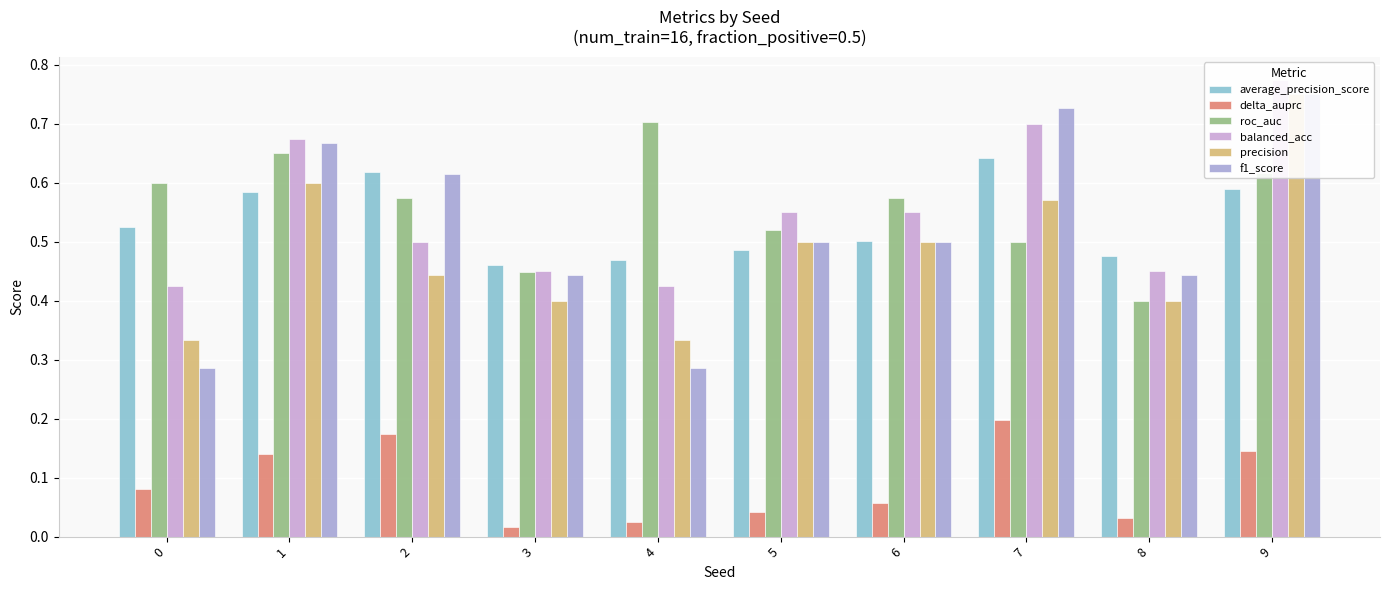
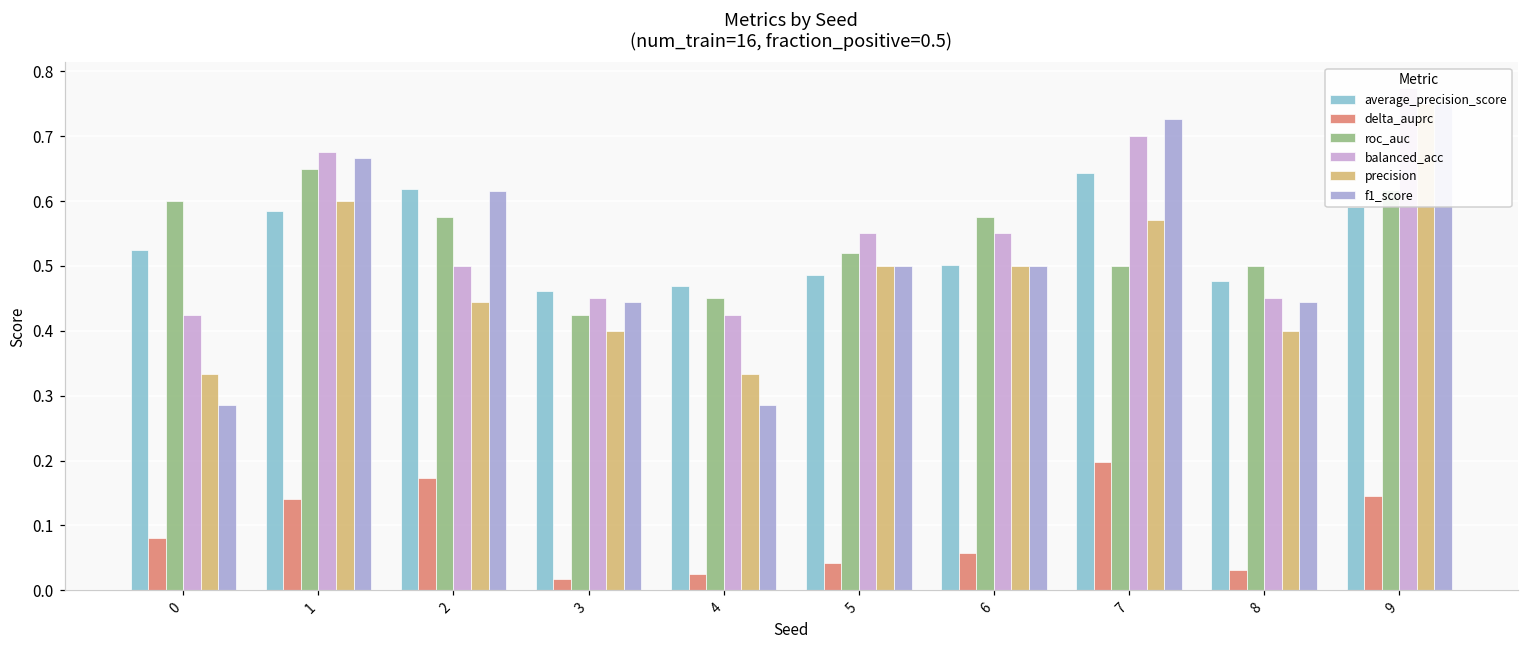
  {
    "roc_auc": {
      "0": 0.60,
      "1": 0.65,
      "2": 0.58,
-     "3": 0.45,
-     "4": 0.70,
+     "3": 0.43,
+     "4": 0.45,
      "5": 0.52,
      "6": 0.58,
      "7": 0.50,
-     "8": 0.4
+     "8": 0.5
    }
  }
